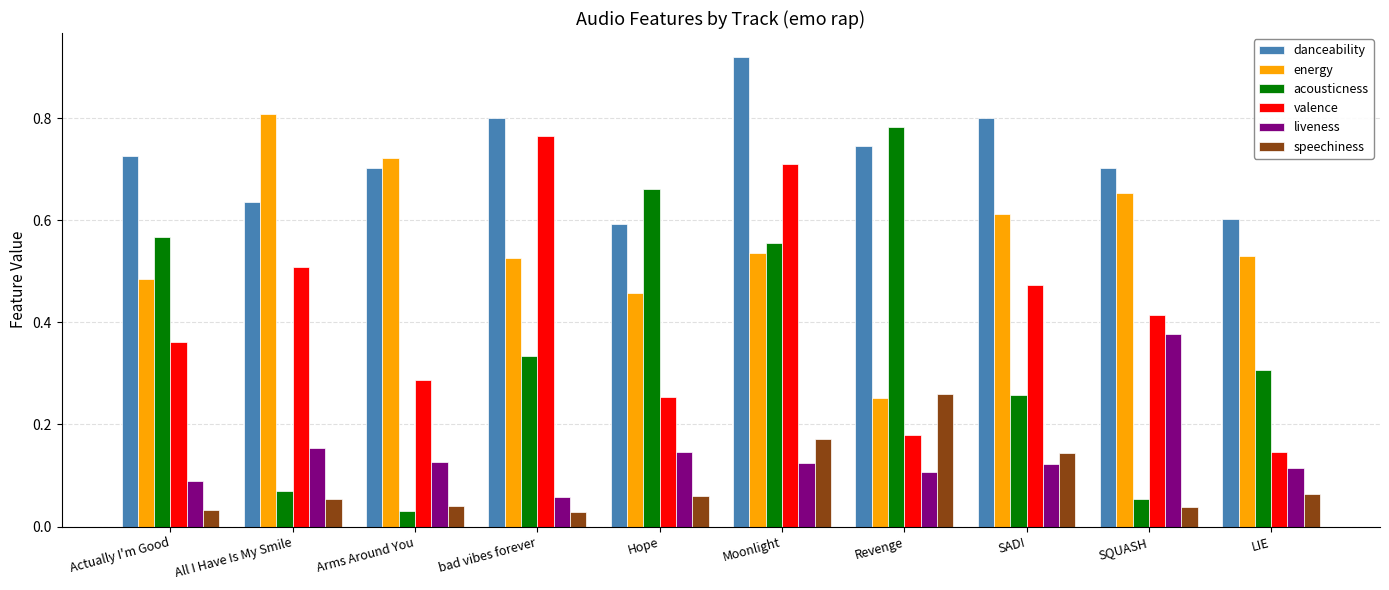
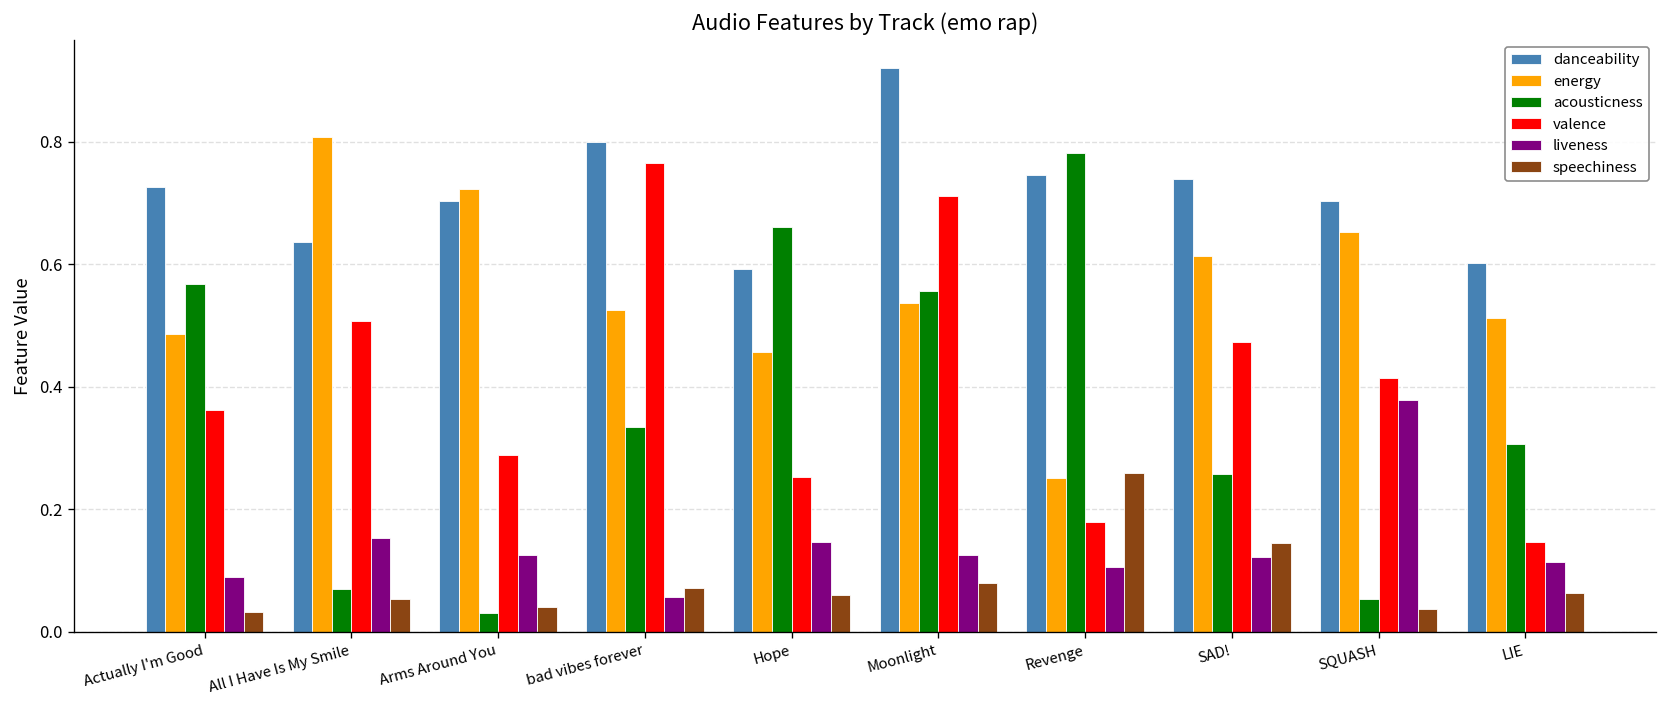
  {
    "danceability": {
      "Actually I'm Good": 0.73,
      "All I Have Is My Smile": 0.64,
      "Arms Around You": 0.70,
      "bad vibes forever": 0.80,
      "Hope": 0.59,
      "Moonlight": 0.92,
      "Revenge": 0.75,
-     "SAD!": 0.80,
+     "SAD!": 0.74,
      "SQUASH": 0.70,
      "LIE": 0.60
    },
    "energy": {
      "Actually I'm Good": 0.49,
      "All I Have Is My Smile": 0.81,
      "Arms Around You": 0.72,
      "bad vibes forever": 0.53,
      "Hope": 0.46,
      "Moonlight": 0.54,
      "Revenge": 0.25,
      "SAD!": 0.61,
      "SQUASH": 0.65,
-     "LIE": 0.53
+     "LIE": 0.51
    },
    "acousticness": {
      "Actually I'm Good": 0.57,
      "All I Have Is My Smile": 0.07,
      "Arms Around You": 0.03,
      "bad vibes forever": 0.33,
      "Hope": 0.66,
      "Moonlight": 0.56,
      "Revenge": 0.78,
      "SAD!": 0.26,
      "SQUASH": 0.05,
      "LIE": 0.31
    },
    "valence": {
      "Actually I'm Good": 0.36,
      "All I Have Is My Smile": 0.51,
      "Arms Around You": 0.29,
      "bad vibes forever": 0.77,
      "Hope": 0.25,
      "Moonlight": 0.71,
      "Revenge": 0.18,
      "SAD!": 0.47,
      "SQUASH": 0.41,
      "LIE": 0.15
    },
    "liveness": {
      "Actually I'm Good": 0.09,
      "All I Have Is My Smile": 0.15,
      "Arms Around You": 0.13,
      "bad vibes forever": 0.06,
      "Hope": 0.15,
      "Moonlight": 0.13,
      "Revenge": 0.11,
      "SAD!": 0.12,
      "SQUASH": 0.38,
      "LIE": 0.11
    },
    "speechiness": {
      "Actually I'm Good": 0.03,
      "All I Have Is My Smile": 0.05,
      "Arms Around You": 0.04,
-     "bad vibes forever": 0.03,
+     "bad vibes forever": 0.07,
      "Hope": 0.06,
-     "Moonlight": 0.17,
+     "Moonlight": 0.08,
      "Revenge": 0.26,
      "SAD!": 0.15,
      "SQUASH": 0.04,
      "LIE": 0.06
    }
  }
